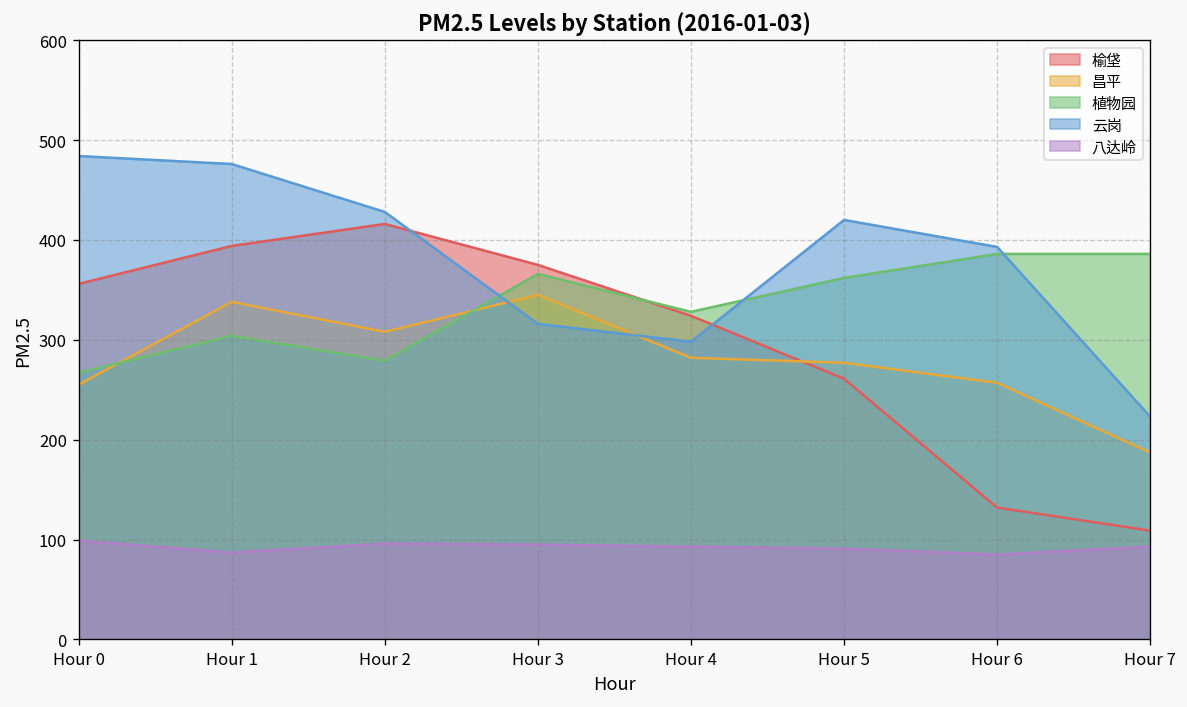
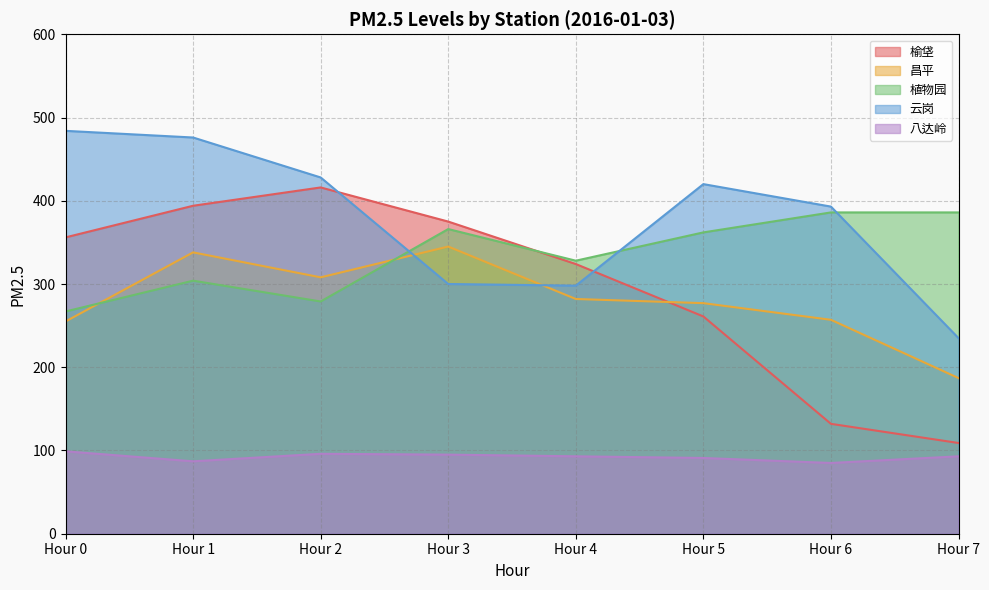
  {
    "榆垡": {
      "Hour 0": 360,
      "Hour 1": 390,
      "Hour 2": 420,
      "Hour 3": 380,
      "Hour 4": 320,
      "Hour 5": 260,
      "Hour 6": 130,
      "Hour 7": 110
    },
    "昌平": {
      "Hour 0": 260,
      "Hour 1": 340,
      "Hour 2": 310,
      "Hour 3": 350,
      "Hour 4": 280,
      "Hour 5": 280,
      "Hour 6": 260,
      "Hour 7": 190
    },
    "植物园": {
      "Hour 0": 270,
      "Hour 1": 300,
      "Hour 2": 280,
      "Hour 3": 370,
      "Hour 4": 330,
      "Hour 5": 360,
      "Hour 6": 390,
      "Hour 7": 390
    },
    "云岗": {
      "Hour 0": 480,
      "Hour 1": 480,
      "Hour 2": 430,
-     "Hour 3": 320,
+     "Hour 3": 300,
      "Hour 4": 300,
      "Hour 5": 420,
      "Hour 6": 390,
-     "Hour 7": 220
+     "Hour 7": 240
    },
    "八达岭": {
      "Hour 0": 100,
      "Hour 1": 90,
      "Hour 2": 100,
      "Hour 3": 100,
      "Hour 4": 90,
      "Hour 5": 90,
      "Hour 6": 90,
      "Hour 7": 90
    }
  }
